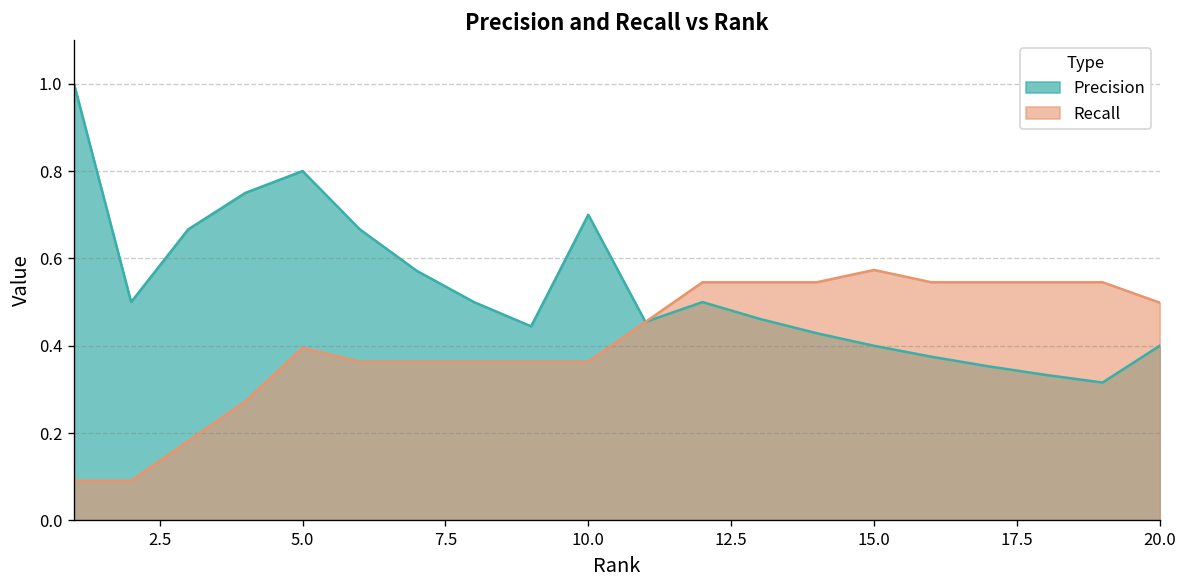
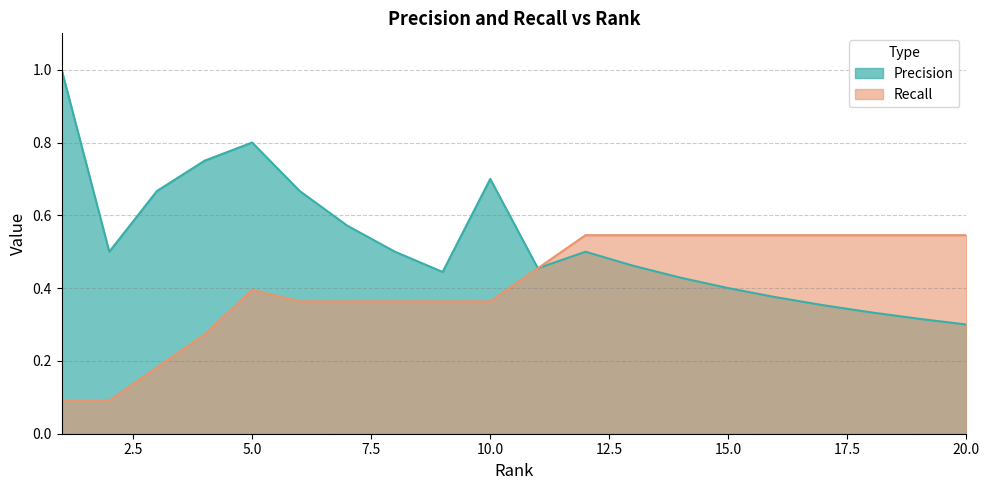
  {
    "Precision": {
      "5.0": 0.8,
      "10.0": 0.7,
      "15.0": 0.4,
-     "20.0": 0.4
+     "20.0": 0.3
    },
    "Recall": {
      "5.0": 0.40,
      "10.0": 0.36,
-     "15.0": 0.57,
-     "20.0": 0.50
+     "15.0": 0.55,
+     "20.0": 0.55
    }
  }
